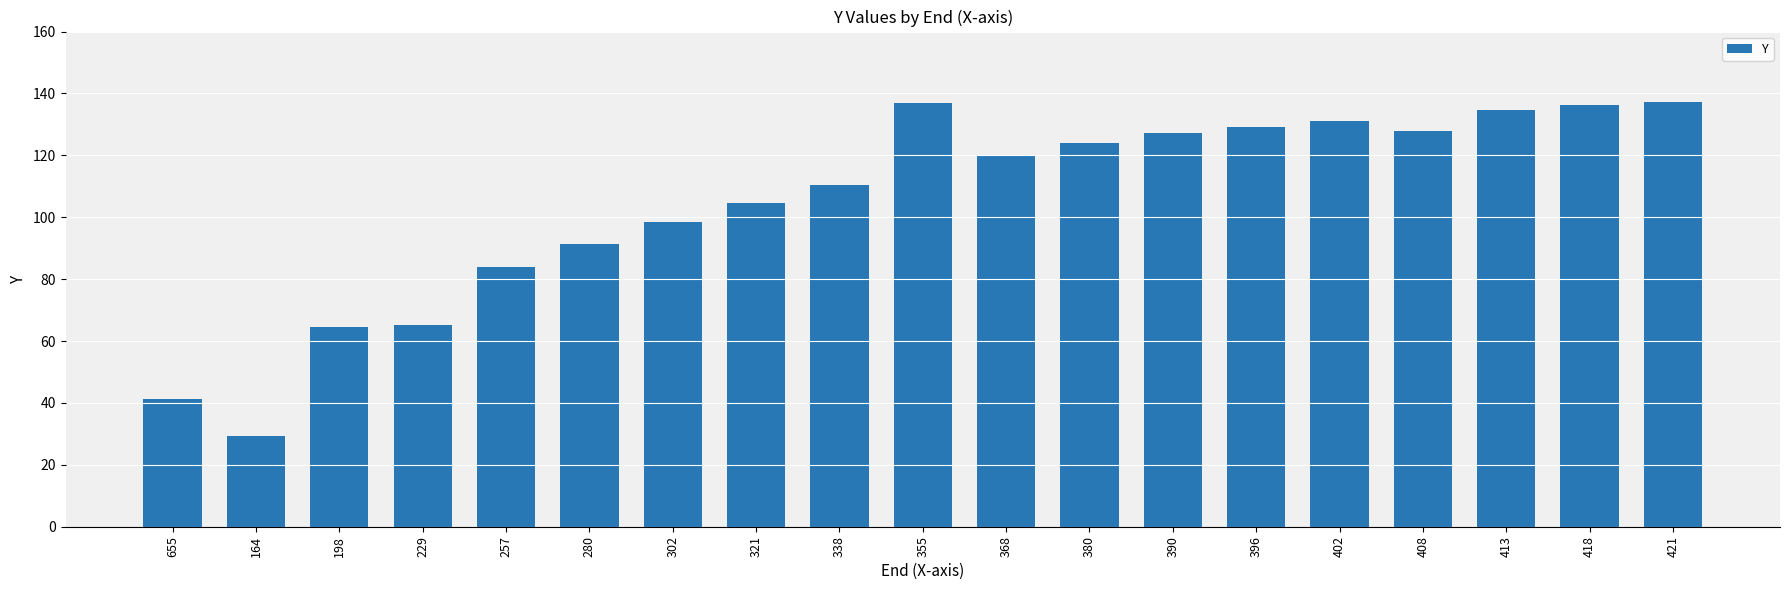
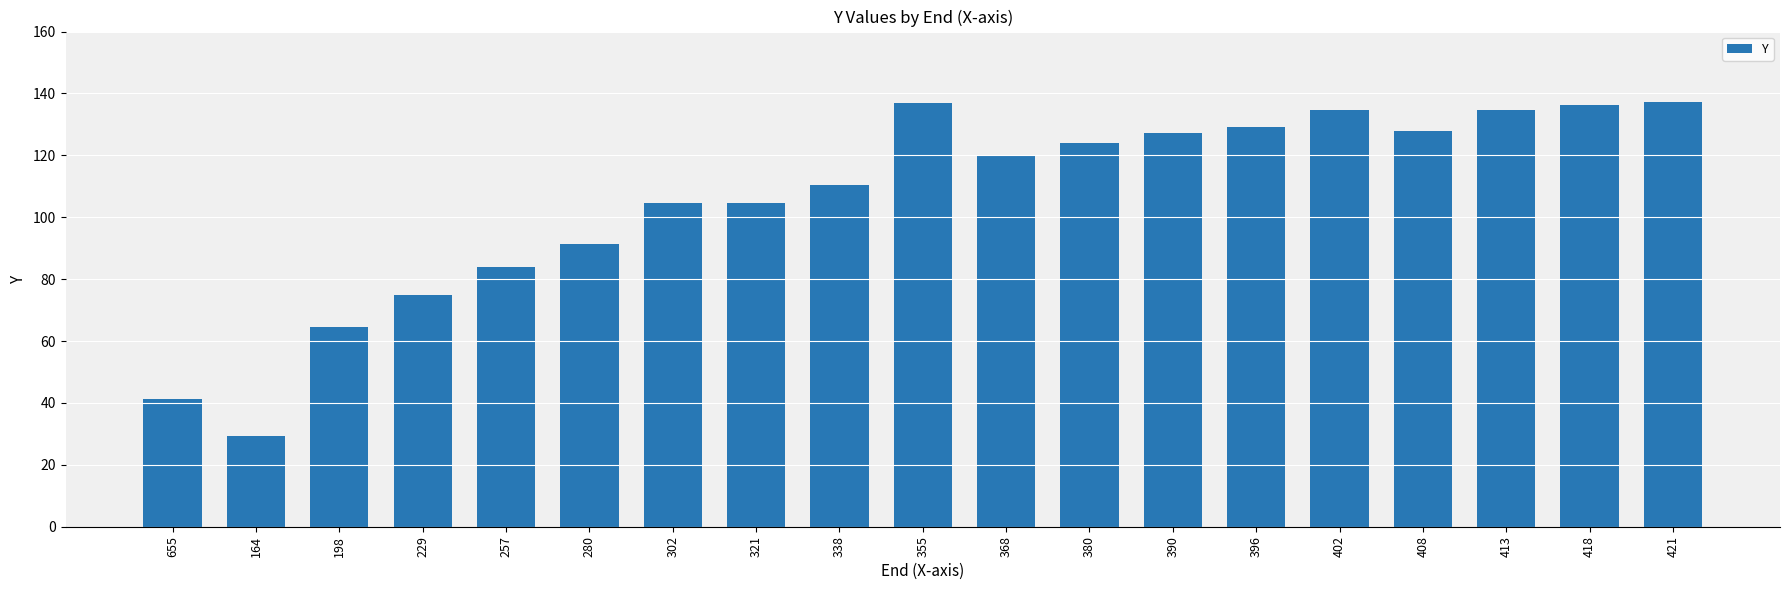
  {
    "655": 41,
    "164": 29,
    "198": 65,
-   "229": 65,
+   "229": 75,
    "257": 84,
    "280": 91,
-   "302": 99,
+   "302": 105,
    "321": 105,
    "338": 110,
    "355": 137,
    "368": 120,
    "380": 124,
    "390": 127,
    "396": 129,
-   "402": 131,
+   "402": 135,
    "408": 128,
    "413": 135,
    "418": 136,
    "421": 137
  }
